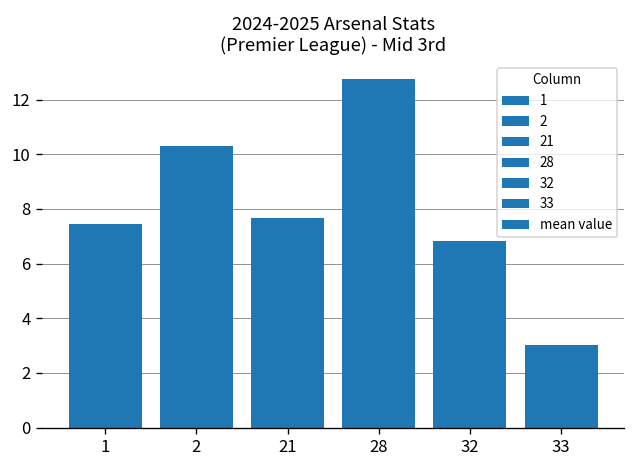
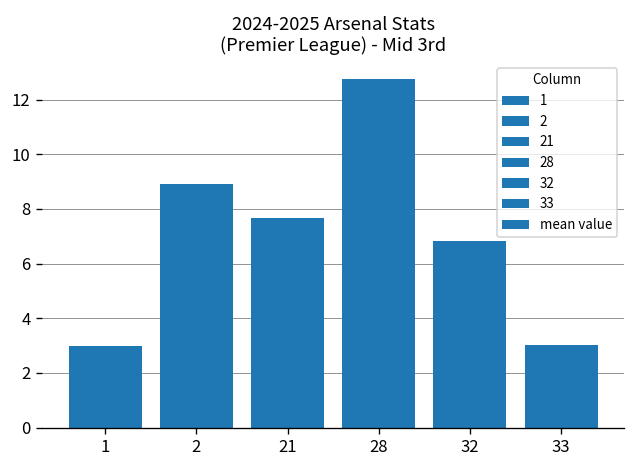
  {
-   "1": 7.5,
-   "2": 10.3,
+   "1": 3.0,
+   "2": 8.9,
    "21": 7.7,
    "28": 12.8,
    "32": 6.8,
    "33": 3.0
  }
